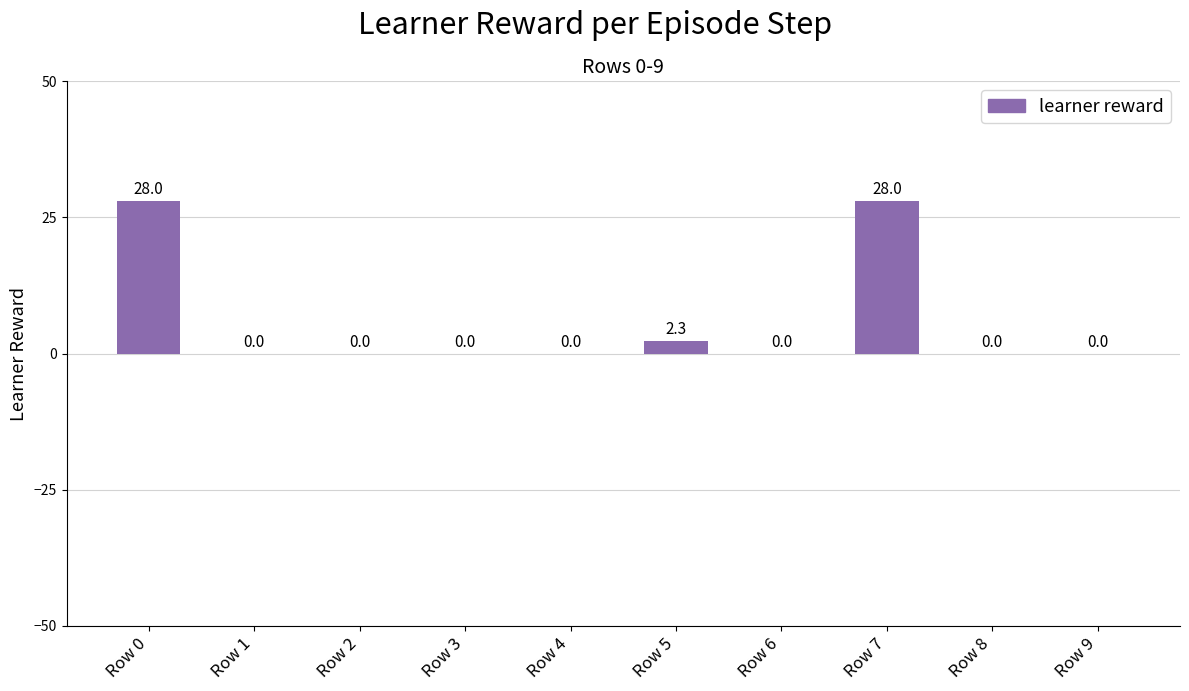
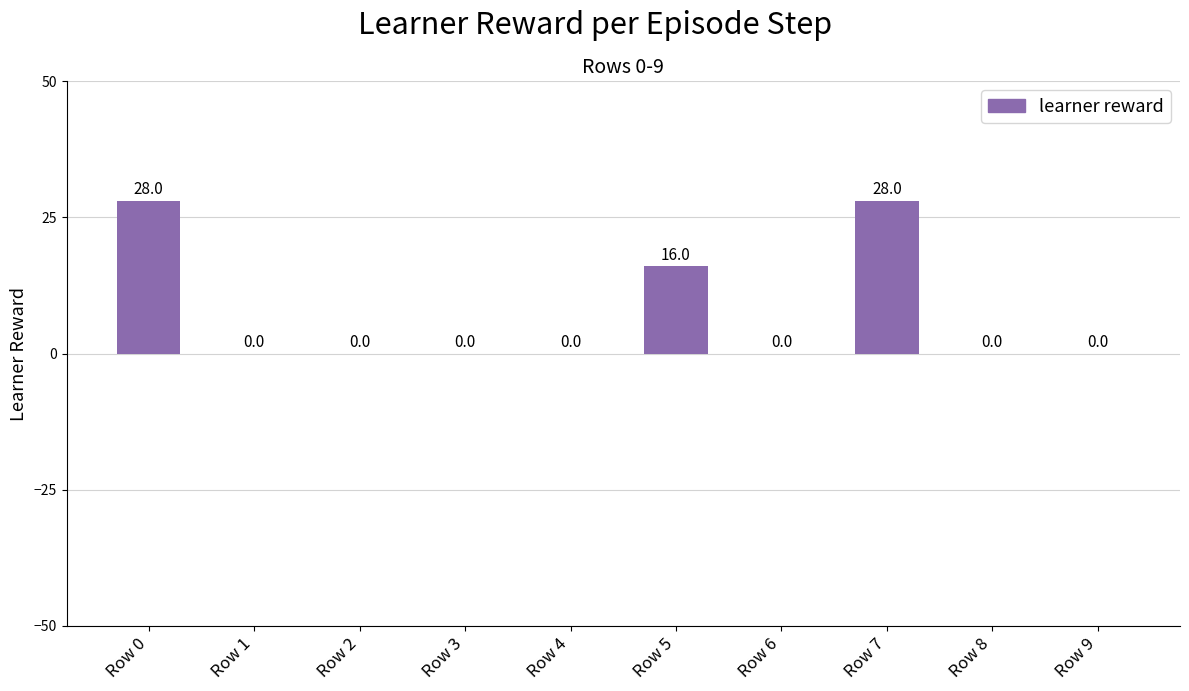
  {
    "Row 0": 28.0,
    "Row 1": 0.0,
    "Row 2": 0.0,
    "Row 3": 0.0,
    "Row 4": 0.0,
-   "Row 5": 2.3,
+   "Row 5": 16.0,
    "Row 6": 0.0,
    "Row 7": 28.0,
    "Row 8": 0.0,
    "Row 9": 0.0
  }
